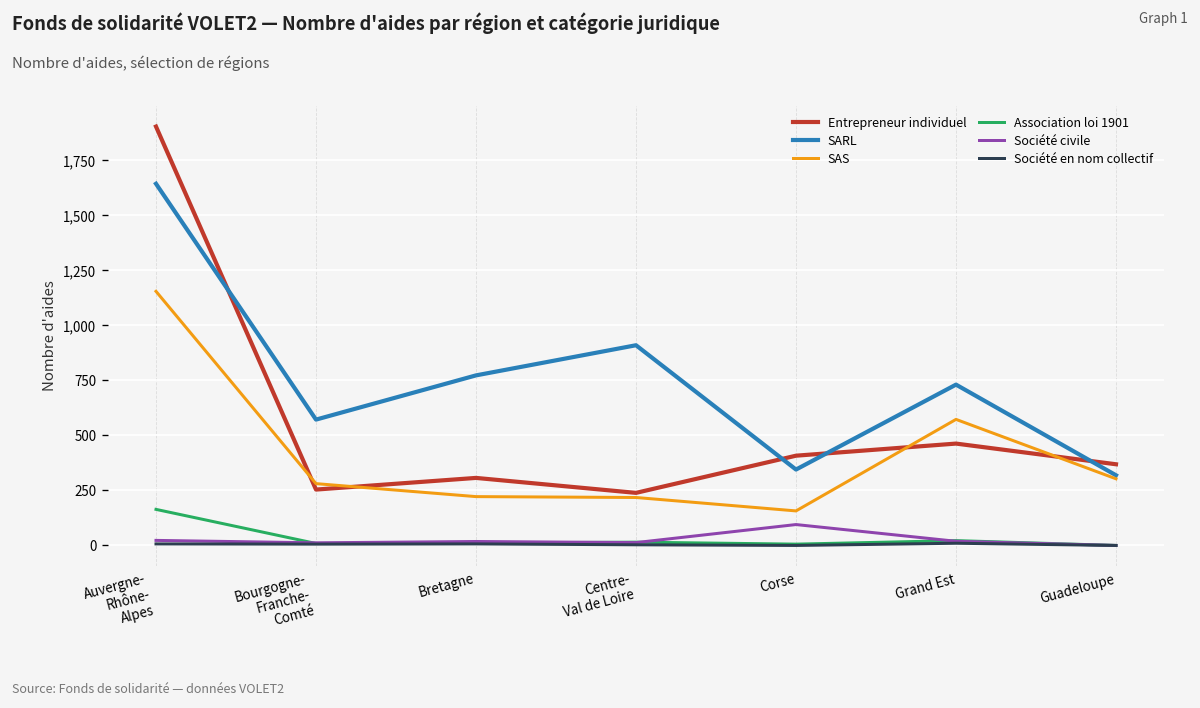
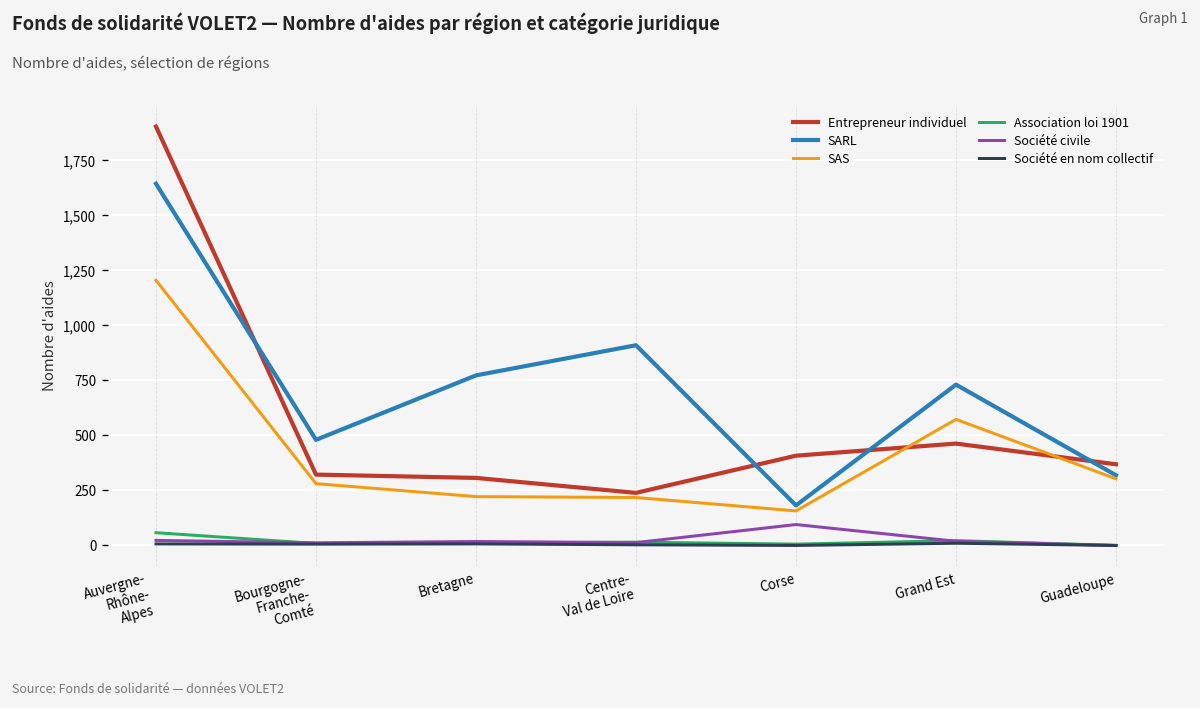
  {
    "Entrepreneur individuel": {
      "Auvergne- Rhône- Alpes": "1,900",
-     "Bourgogne- Franche- Comté": "250",
+     "Bourgogne- Franche- Comté": "320",
      "Bretagne": "310",
      "Centre- Val de Loire": "240",
      "Corse": "410",
      "Grand Est": "460",
      "Guadeloupe": "370"
    },
    "SARL": {
      "Auvergne- Rhône- Alpes": "1,640",
-     "Bourgogne- Franche- Comté": "570",
+     "Bourgogne- Franche- Comté": "480",
      "Bretagne": "770",
      "Centre- Val de Loire": "910",
-     "Corse": "350",
+     "Corse": "180",
      "Grand Est": "730",
      "Guadeloupe": "320"
    },
    "SAS": {
-     "Auvergne- Rhône- Alpes": "1,160",
+     "Auvergne- Rhône- Alpes": "1,210",
      "Bourgogne- Franche- Comté": "280",
      "Bretagne": "220",
      "Centre- Val de Loire": "220",
      "Corse": "160",
      "Grand Est": "570",
      "Guadeloupe": "300"
    },
    "Association loi 1901": {
-     "Auvergne- Rhône- Alpes": "160"
+     "Auvergne- Rhône- Alpes": "60"
    },
    "Société civile": {
      "Auvergne- Rhône- Alpes": "20",
      "Corse": "100"
    },
    "Société en nom collectif": {
      "Auvergne- Rhône- Alpes": "10"
    }
  }
